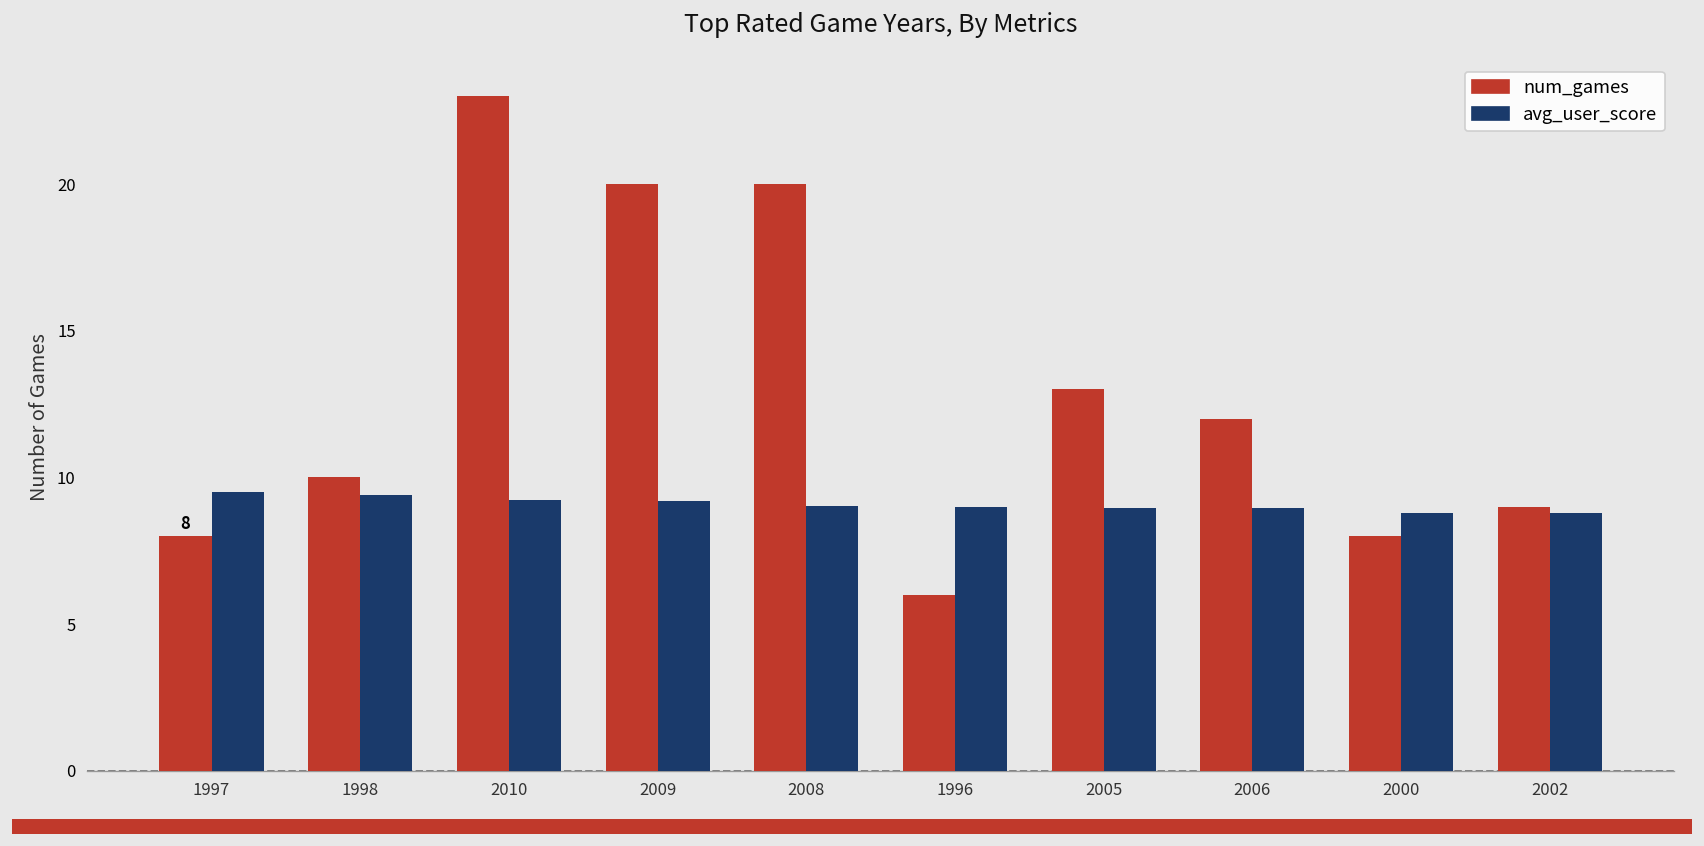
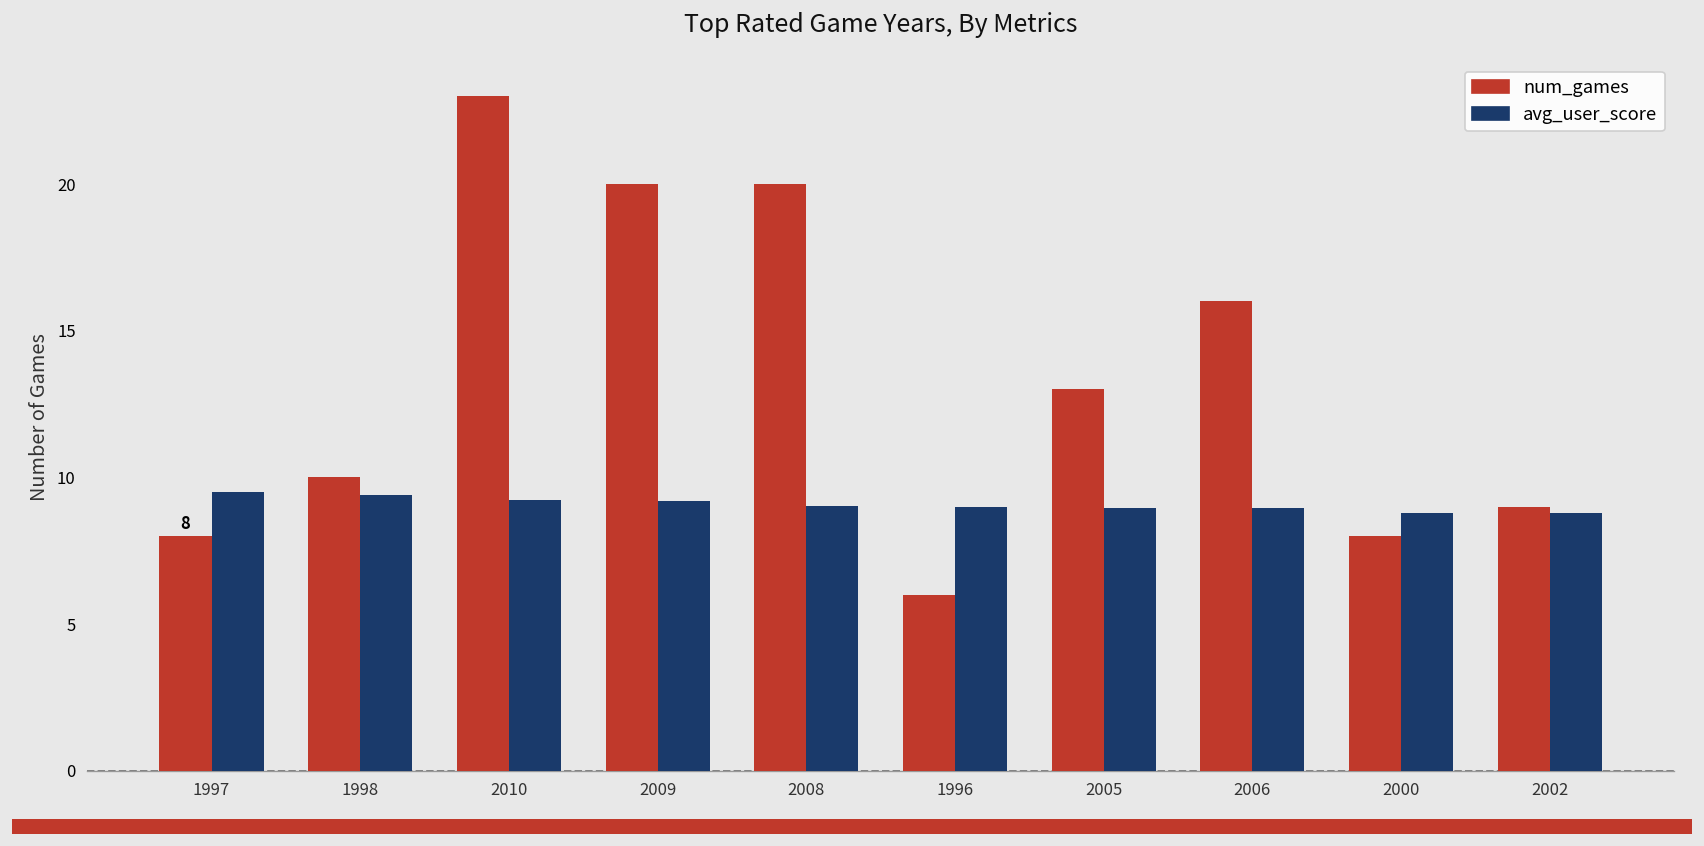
  {
    "num_games": {
      "1998": 10,
      "2010": 23,
      "2009": 20,
      "2008": 20,
      "1996": 6,
      "2005": 13,
-     "2006": 12,
+     "2006": 16,
      "2000": 8,
      "2002": 9
    },
    "avg_user_score": {
      "1997": 9.5,
      "1998": 9.4,
      "2010": 9.2,
      "2009": 9.2,
      "2008": 9,
      "1996": 9,
      "2005": 9,
      "2006": 9,
      "2000": 8.8,
      "2002": 8.8
    }
  }
